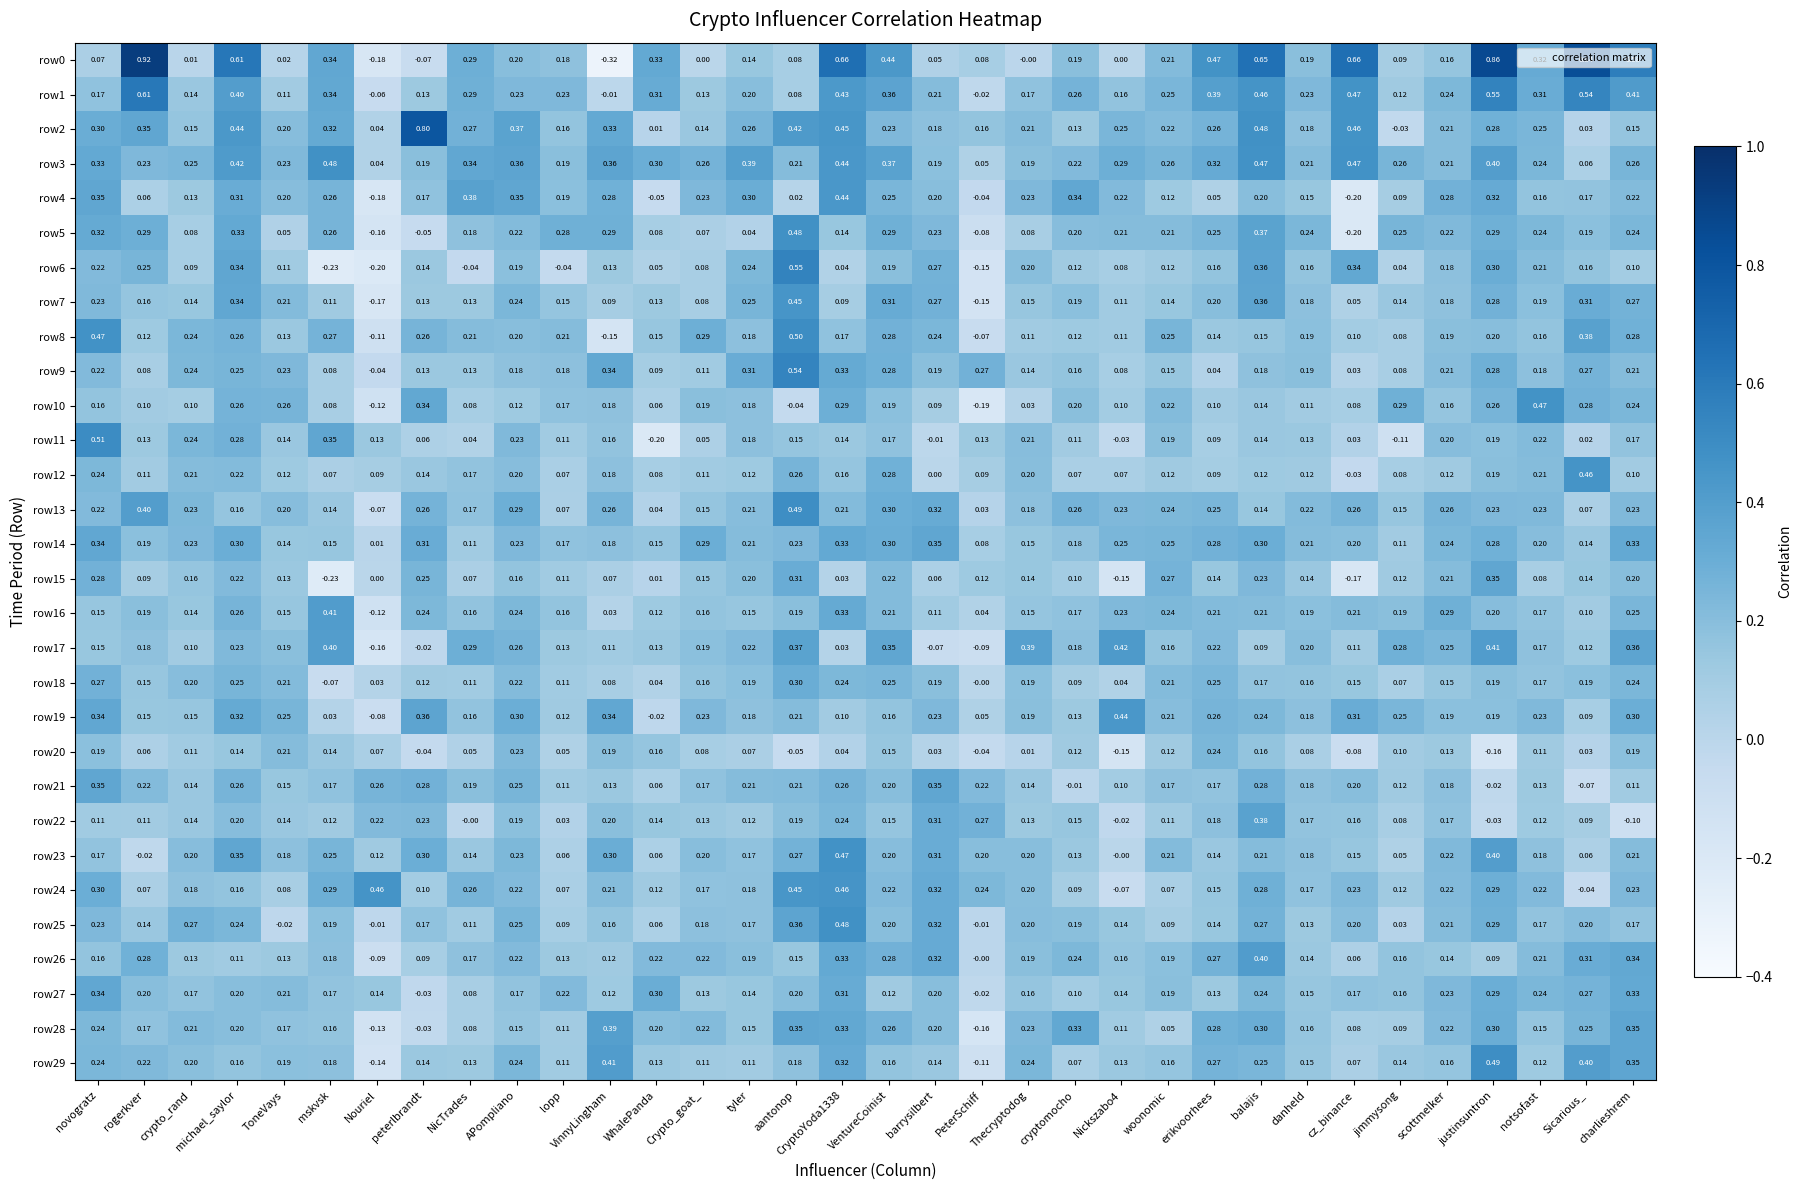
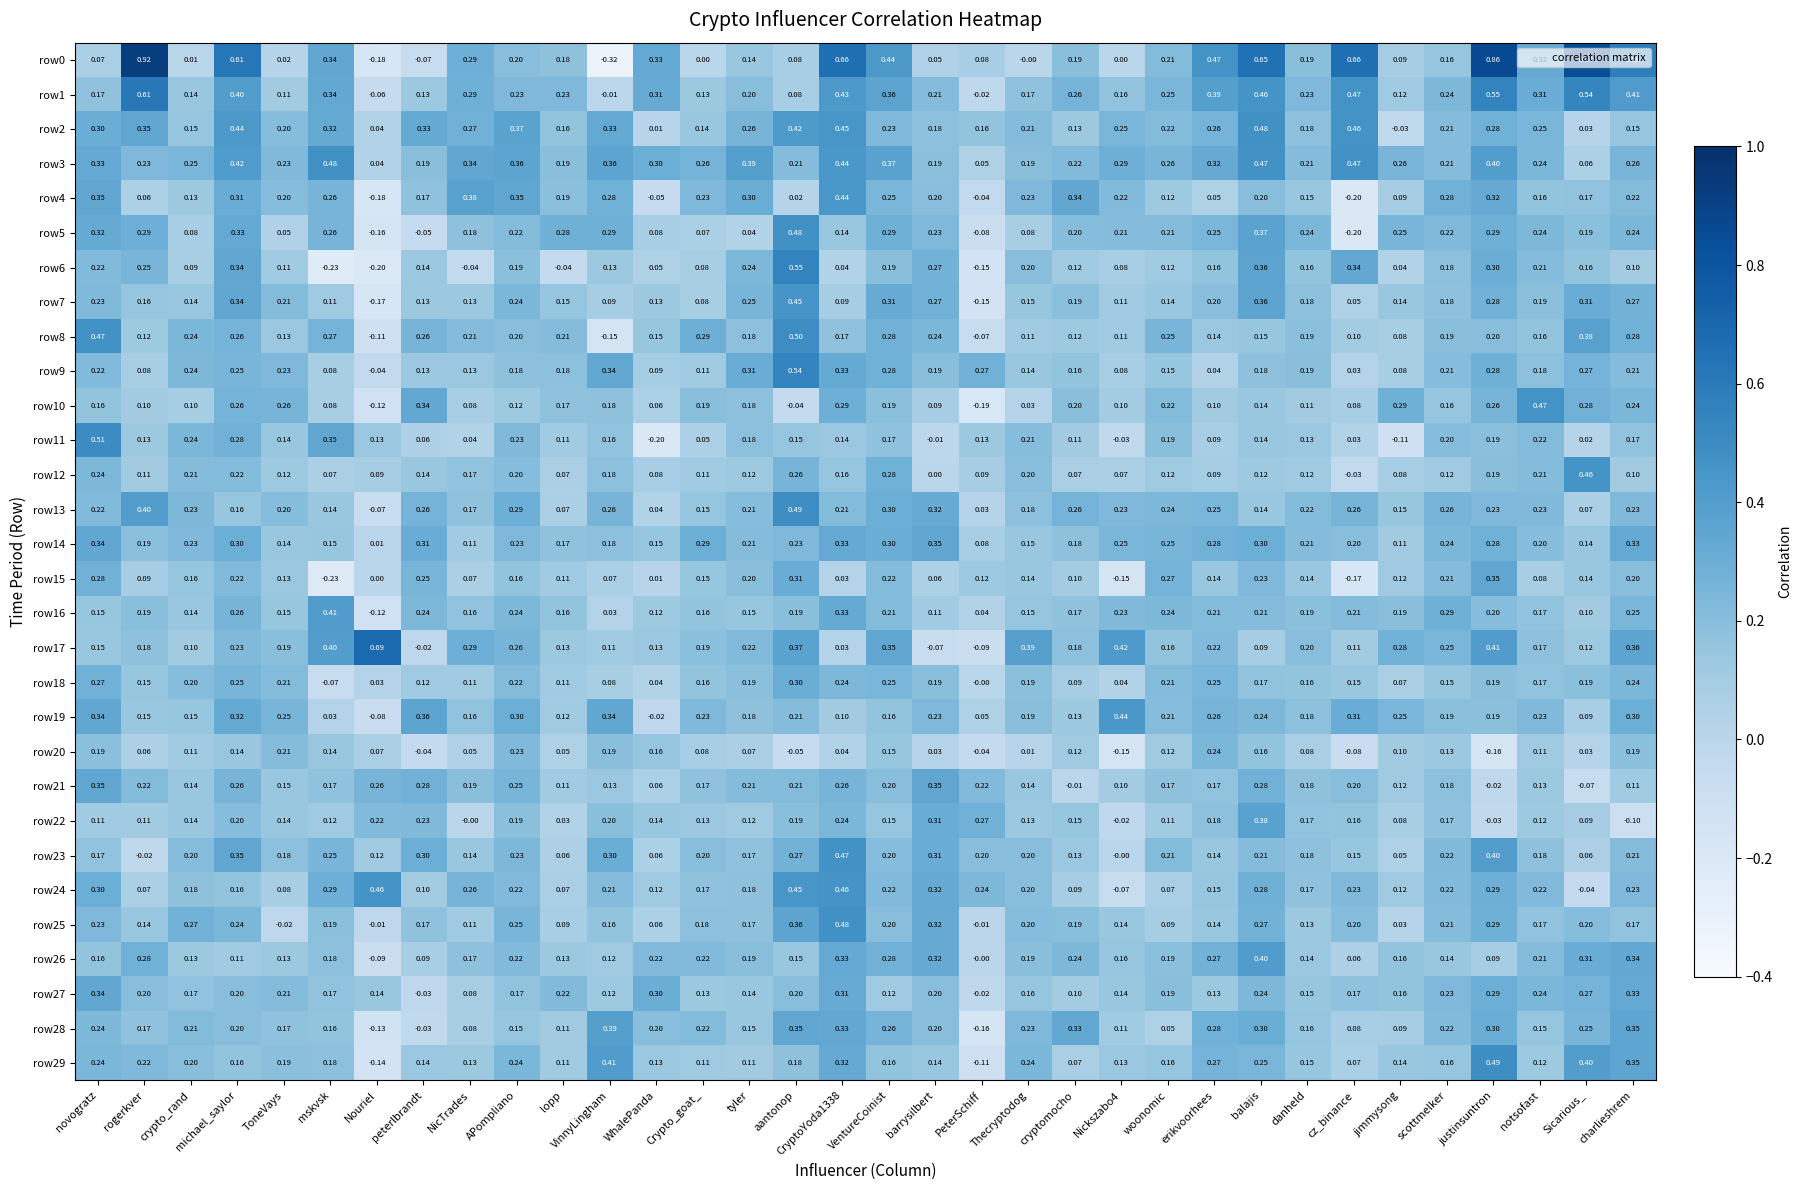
  {
    "row2": {
      "novogratz": 0.30,
      "rogerkver": 0.35,
      "crypto_rand": 0.15,
      "michael_saylor": 0.44,
      "ToneVays": 0.20,
      "mskvsk": 0.32,
      "Nouriel": 0.04,
-     "peterlbrandt": 0.80,
+     "peterlbrandt": 0.33,
      "NicTrades": 0.27,
      "APompliano": 0.37,
      "lopp": 0.16,
      "VinnyLingham": 0.33,
      "WhalePanda": 0.01,
      "Crypto_goat_": 0.14,
      "tyler": 0.26,
      "aantonop": 0.42,
      "CryptoYoda1338": 0.45,
      "VentureCoinist": 0.23,
      "barrysilbert": 0.18,
      "PeterSchiff": 0.16,
      "Thecryptodog": 0.21,
      "cryptomocho": 0.13,
      "Nickszabo4": 0.25,
      "woonomic": 0.22,
      "erikvoorhees": 0.26,
      "balajis": 0.48,
      "danheld": 0.18,
      "cz_binance": 0.46,
      "jimmysong": -0.03,
      "scottmelker": 0.21,
      "justinsuntron": 0.28,
      "notsofast": 0.25,
      "Sicarious_": 0.03,
      "charlieshrem": 0.15
    },
    "row17": {
      "novogratz": 0.15,
      "rogerkver": 0.18,
      "crypto_rand": 0.10,
      "michael_saylor": 0.23,
      "ToneVays": 0.19,
      "mskvsk": 0.40,
-     "Nouriel": -0.16,
+     "Nouriel": 0.69,
      "peterlbrandt": -0.02,
      "NicTrades": 0.29,
      "APompliano": 0.26,
      "lopp": 0.13,
      "VinnyLingham": 0.11,
      "WhalePanda": 0.13,
      "Crypto_goat_": 0.19,
      "tyler": 0.22,
      "aantonop": 0.37,
      "CryptoYoda1338": 0.03,
      "VentureCoinist": 0.35,
      "barrysilbert": -0.07,
      "PeterSchiff": -0.09,
      "Thecryptodog": 0.39,
      "cryptomocho": 0.18,
      "Nickszabo4": 0.42,
      "woonomic": 0.16,
      "erikvoorhees": 0.22,
      "balajis": 0.09,
      "danheld": 0.20,
      "cz_binance": 0.11,
      "jimmysong": 0.28,
      "scottmelker": 0.25,
      "justinsuntron": 0.41,
      "notsofast": 0.17,
      "Sicarious_": 0.12,
      "charlieshrem": 0.36
    }
  }
